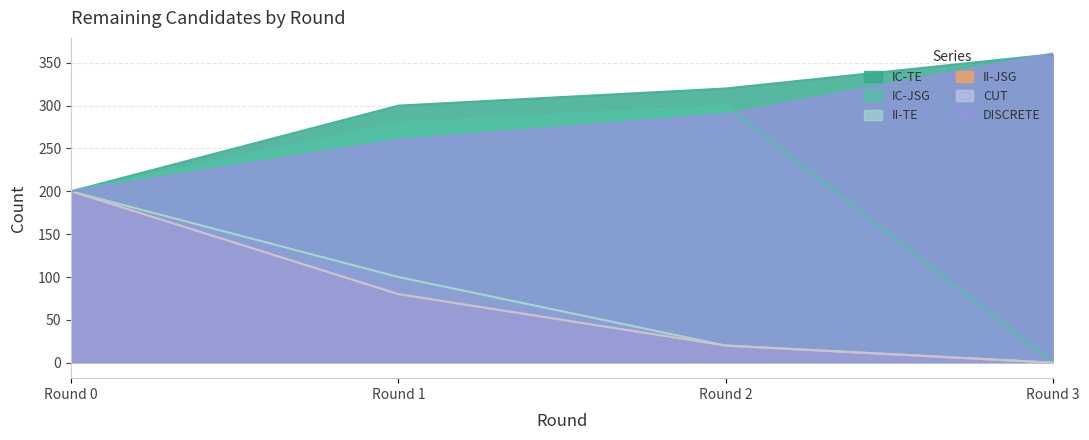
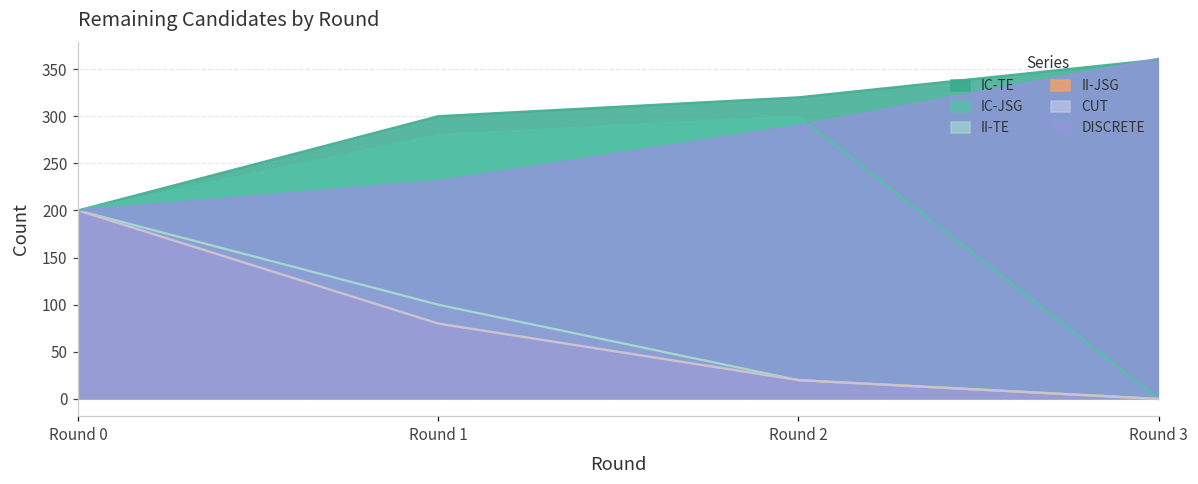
  {
    "DISCRETE": {
-     "Round 1": 260,
+     "Round 1": 230,
      "Round 2": 290
    }
  }
